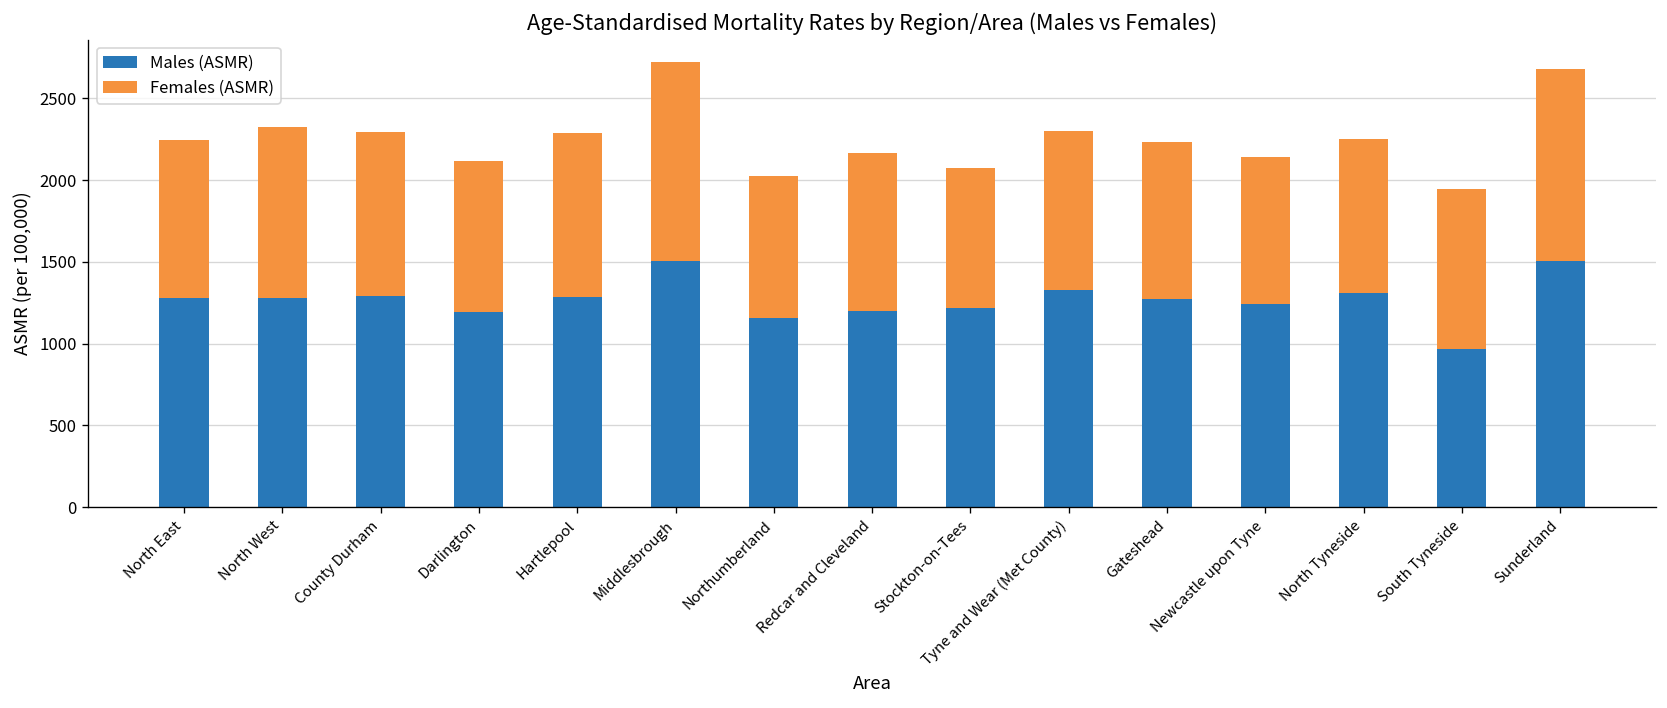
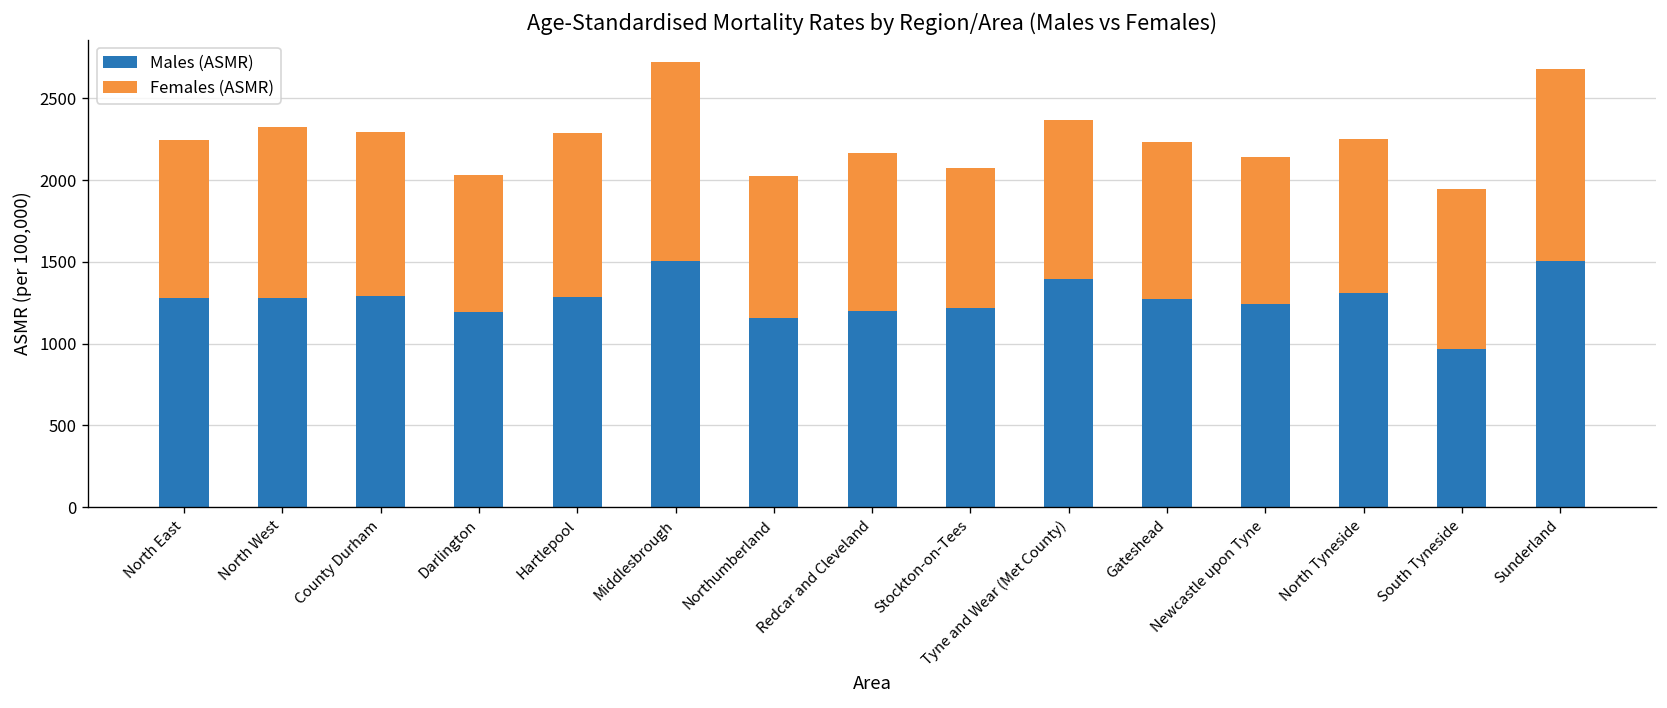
  {
    "Males (ASMR)": {
      "North East": 1280,
      "North West": 1280,
      "County Durham": 1290,
      "Darlington": 1190,
      "Hartlepool": 1280,
      "Middlesbrough": 1500,
      "Northumberland": 1150,
      "Redcar and Cleveland": 1200,
      "Stockton-on-Tees": 1220,
-     "Tyne and Wear (Met County)": 1330,
+     "Tyne and Wear (Met County)": 1390,
      "Gateshead": 1270,
      "Newcastle upon Tyne": 1240,
      "North Tyneside": 1310,
      "South Tyneside": 970,
      "Sunderland": 1510
    },
    "Females (ASMR)": {
      "North East": 970,
      "North West": 1040,
      "County Durham": 1000,
-     "Darlington": 930,
+     "Darlington": 830,
      "Hartlepool": 1000,
      "Middlesbrough": 1220,
      "Northumberland": 870,
      "Redcar and Cleveland": 960,
      "Stockton-on-Tees": 860,
      "Tyne and Wear (Met County)": 970,
      "Gateshead": 960,
      "Newcastle upon Tyne": 900,
      "North Tyneside": 940,
      "South Tyneside": 980,
      "Sunderland": 1170
    }
  }
